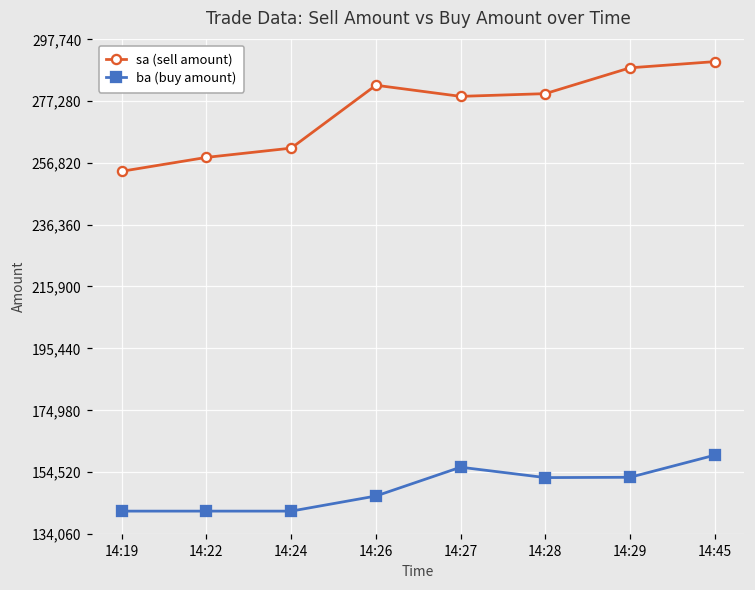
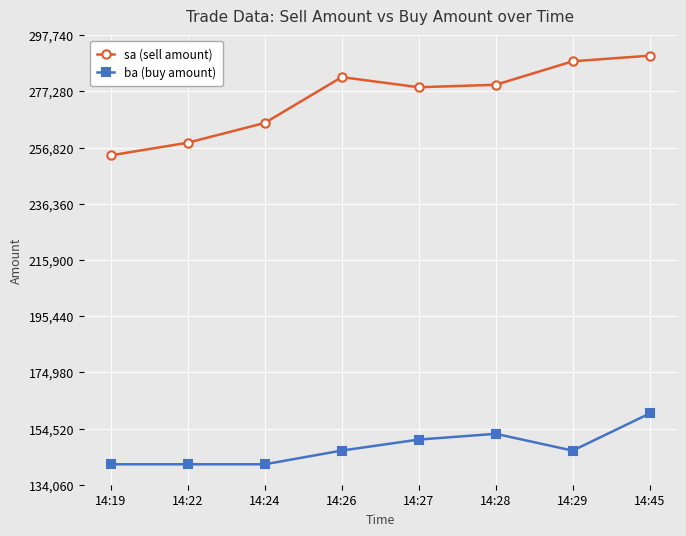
  {
    "sa (sell amount)": {
      "14:19": "254,000",
      "14:22": "259,000",
-     "14:24": "262,000",
+     "14:24": "266,000",
      "14:26": "282,000",
      "14:27": "279,000",
      "14:28": "280,000",
      "14:29": "288,000",
      "14:45": "290,000"
    },
    "ba (buy amount)": {
      "14:19": "142,000",
      "14:22": "142,000",
      "14:24": "142,000",
      "14:26": "147,000",
-     "14:27": "156,000",
+     "14:27": "151,000",
      "14:28": "153,000",
-     "14:29": "153,000",
+     "14:29": "146,000",
      "14:45": "160,000"
    }
  }
